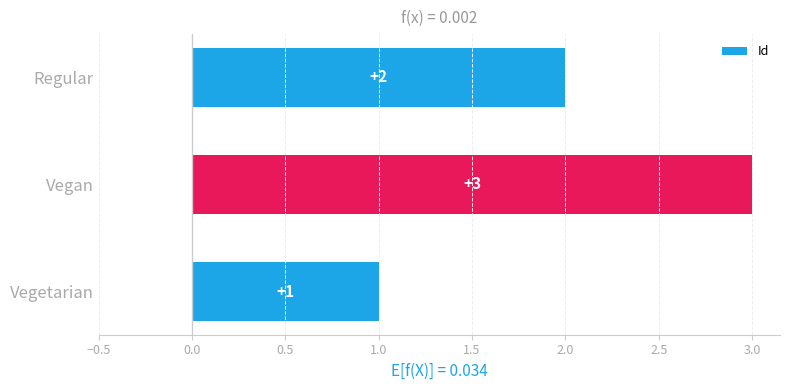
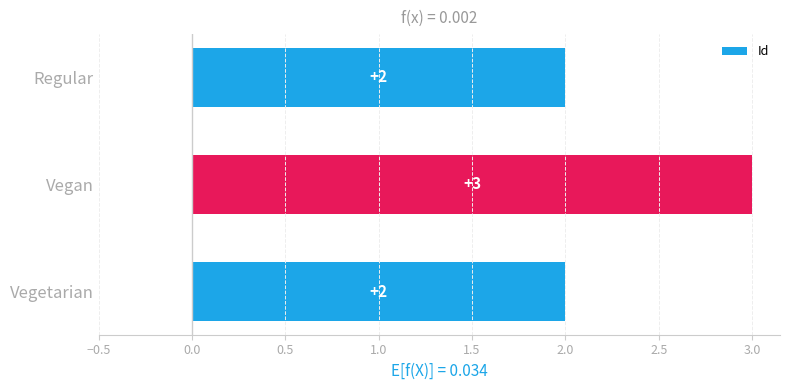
  {
    "Regular": "+2",
    "Vegan": "+3",
-   "Vegetarian": "+1"
+   "Vegetarian": "+2"
  }
